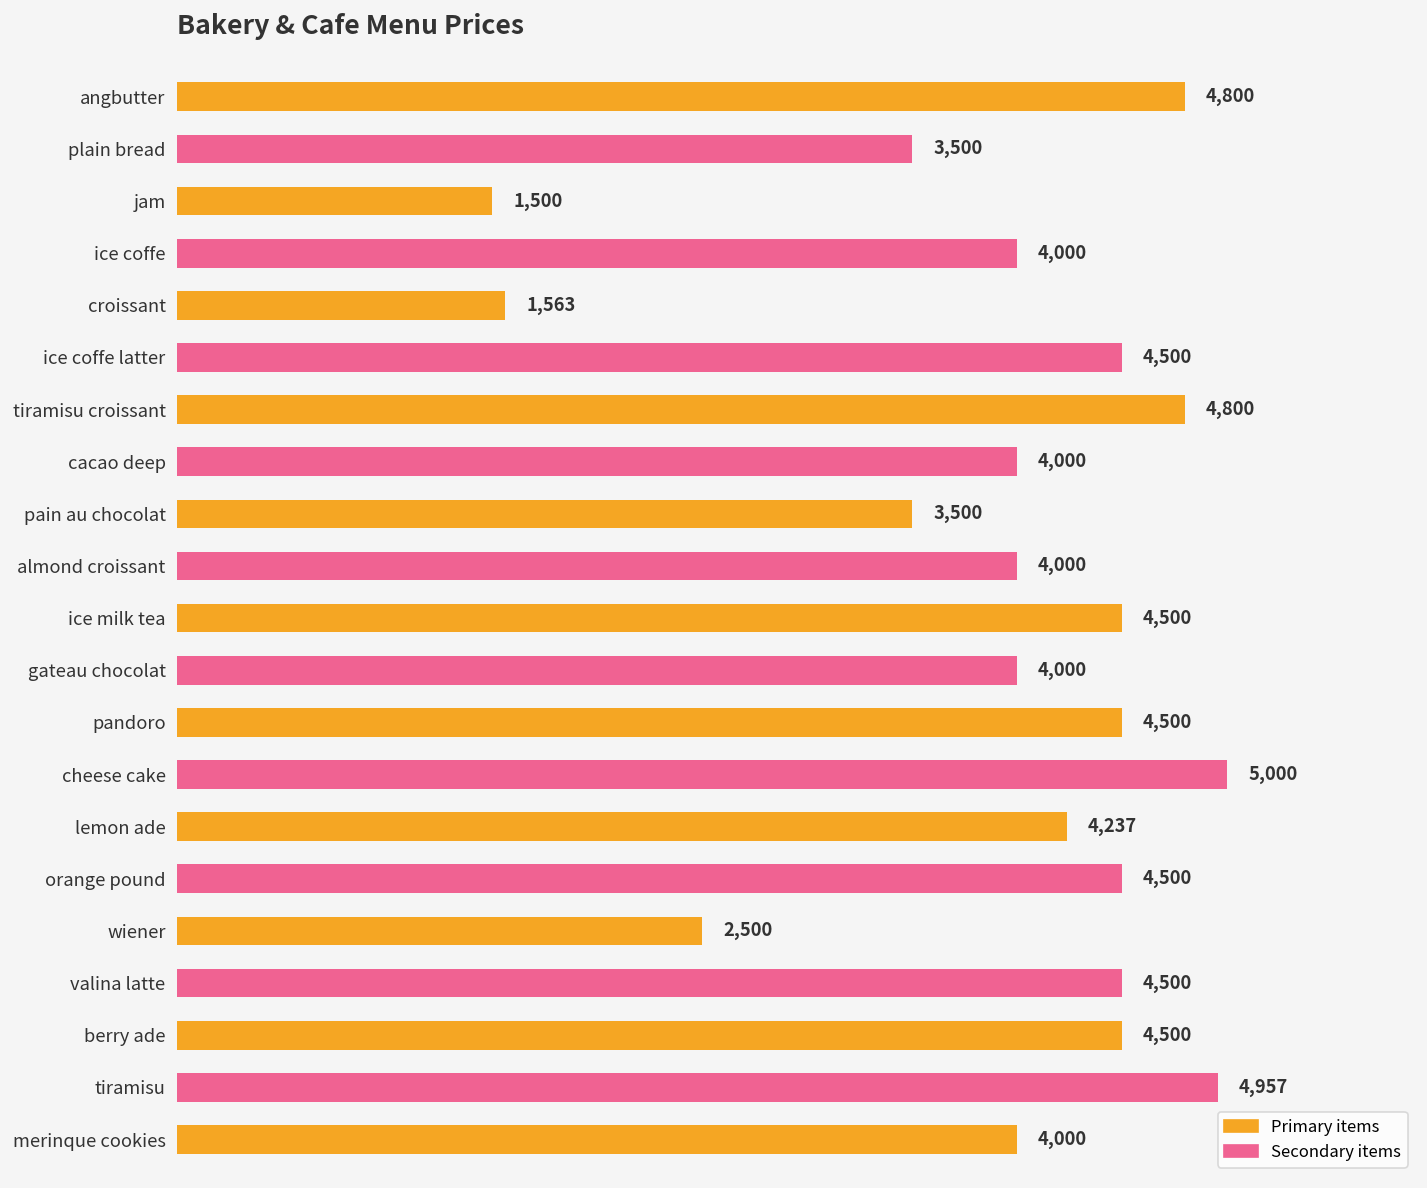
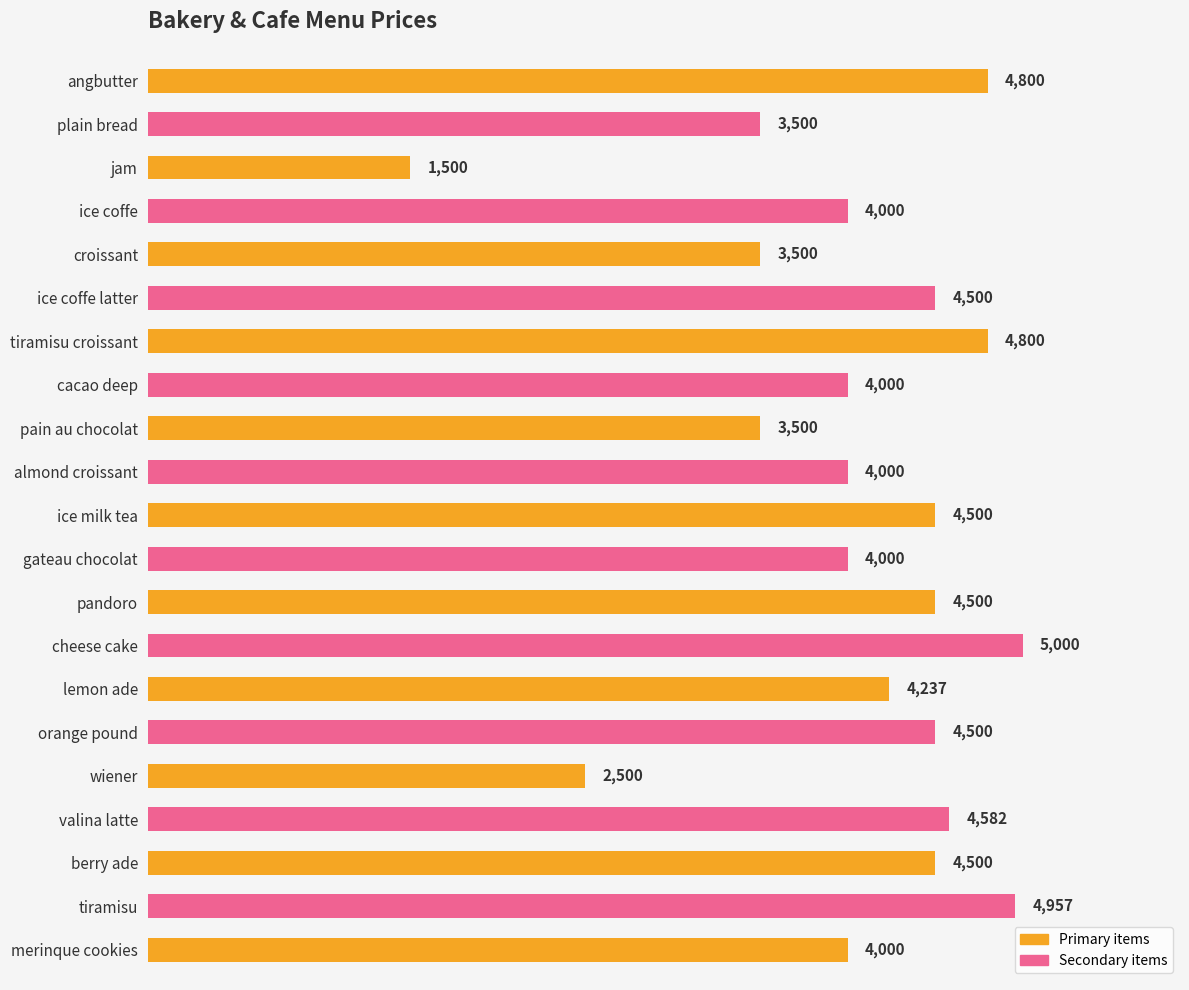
  {
    "angbutter": "4,800",
    "plain bread": "3,500",
    "jam": "1,500",
    "ice coffe": "4,000",
-   "croissant": "1,563",
+   "croissant": "3,500",
    "ice coffe latter": "4,500",
    "tiramisu croissant": "4,800",
    "cacao deep": "4,000",
    "pain au chocolat": "3,500",
    "almond croissant": "4,000",
    "ice milk tea": "4,500",
    "gateau chocolat": "4,000",
    "pandoro": "4,500",
    "cheese cake": "5,000",
    "lemon ade": "4,237",
    "orange pound": "4,500",
    "wiener": "2,500",
-   "valina latte": "4,500",
+   "valina latte": "4,582",
    "berry ade": "4,500",
    "tiramisu": "4,957",
    "merinque cookies": "4,000"
  }
